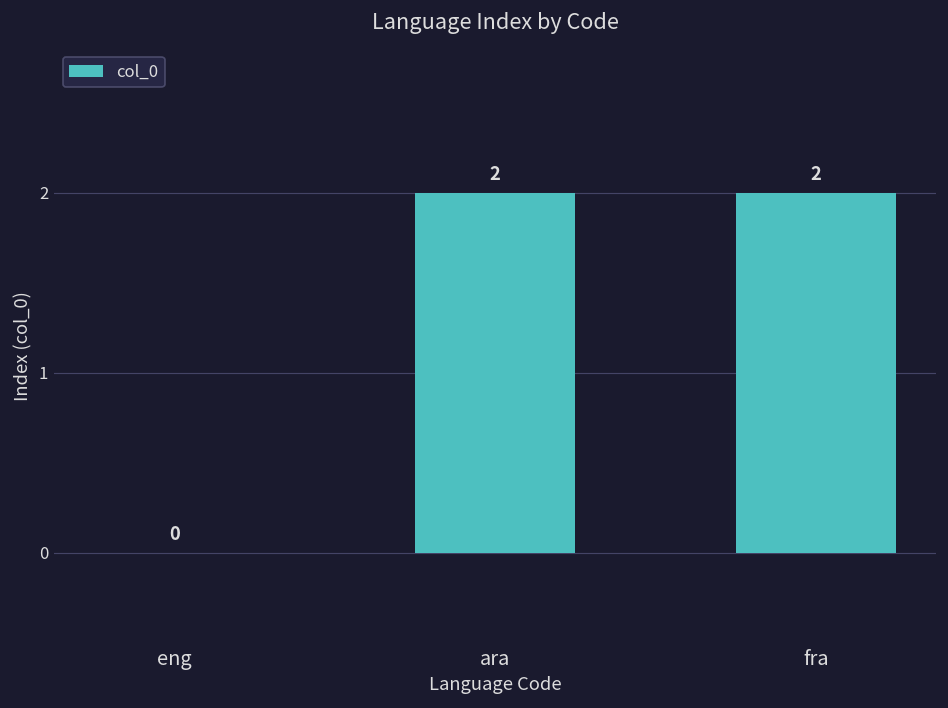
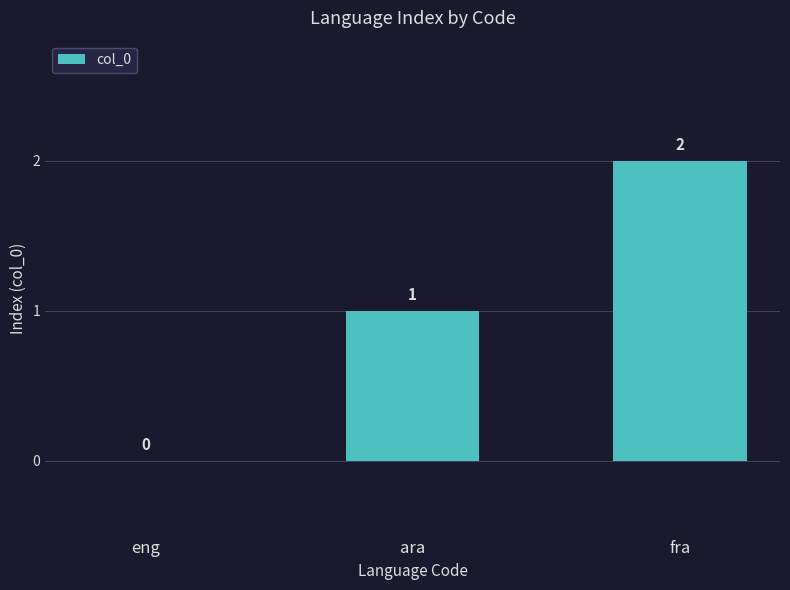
  {
    "eng": 0,
-   "ara": 2,
+   "ara": 1,
    "fra": 2
  }
